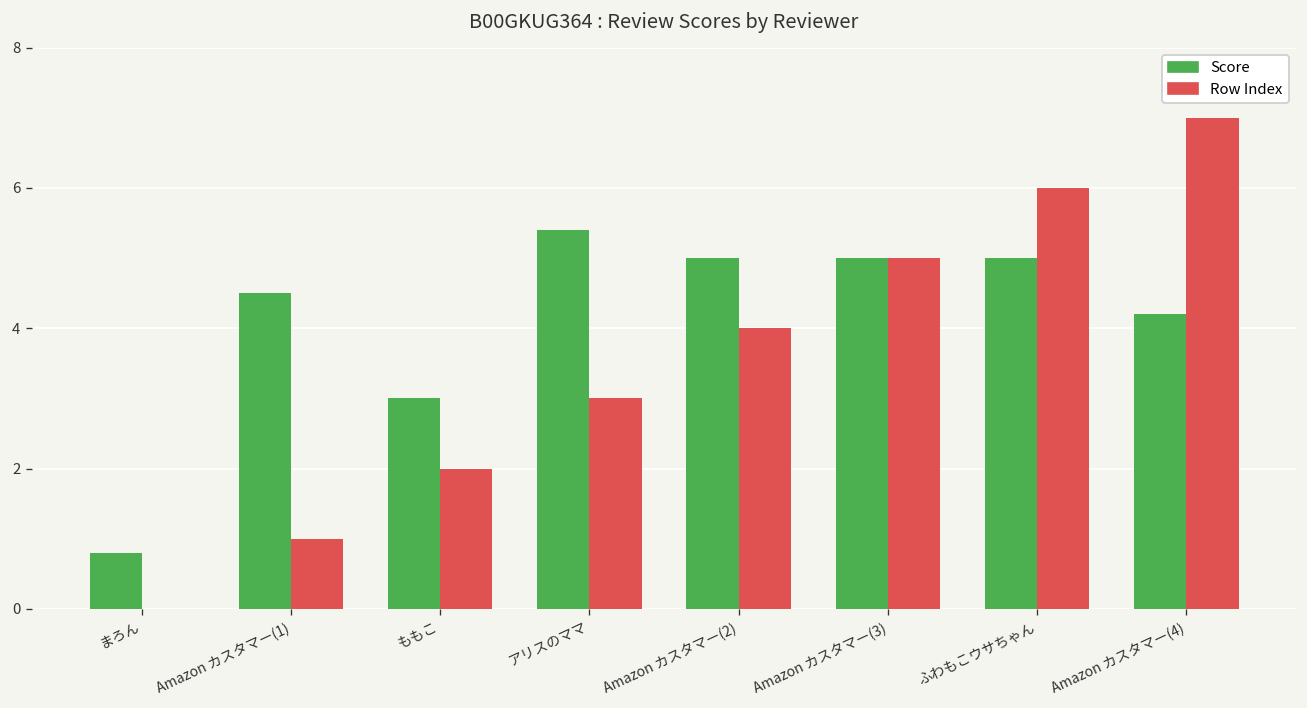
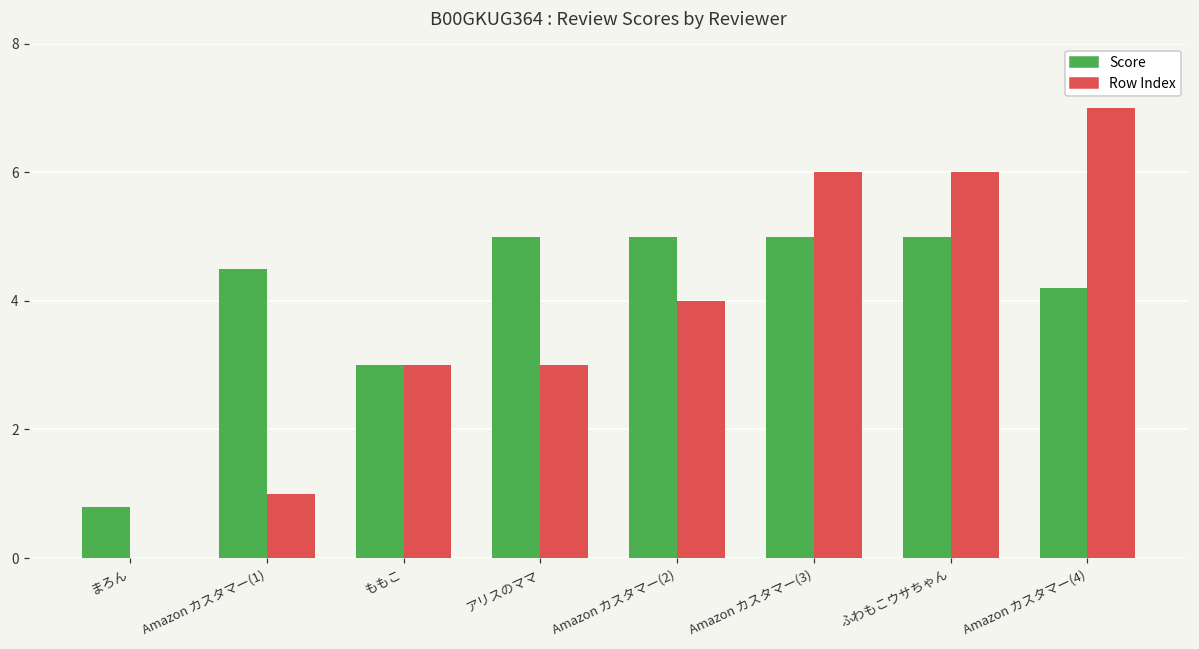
  {
    "Score": {
      "まろん": 0.8,
      "Amazon カスタマー(1)": 4.5,
      "ももこ": 3.0,
-     "アリスのママ": 5.4,
+     "アリスのママ": 5.0,
      "Amazon カスタマー(2)": 5.0,
      "Amazon カスタマー(3)": 5.0,
      "ふわもこウサちゃん": 5.0,
      "Amazon カスタマー(4)": 4.2
    },
    "Row Index": {
      "まろん": 0,
      "Amazon カスタマー(1)": 1,
-     "ももこ": 2,
+     "ももこ": 3,
      "アリスのママ": 3,
      "Amazon カスタマー(2)": 4,
-     "Amazon カスタマー(3)": 5,
+     "Amazon カスタマー(3)": 6,
      "ふわもこウサちゃん": 6,
      "Amazon カスタマー(4)": 7
    }
  }
